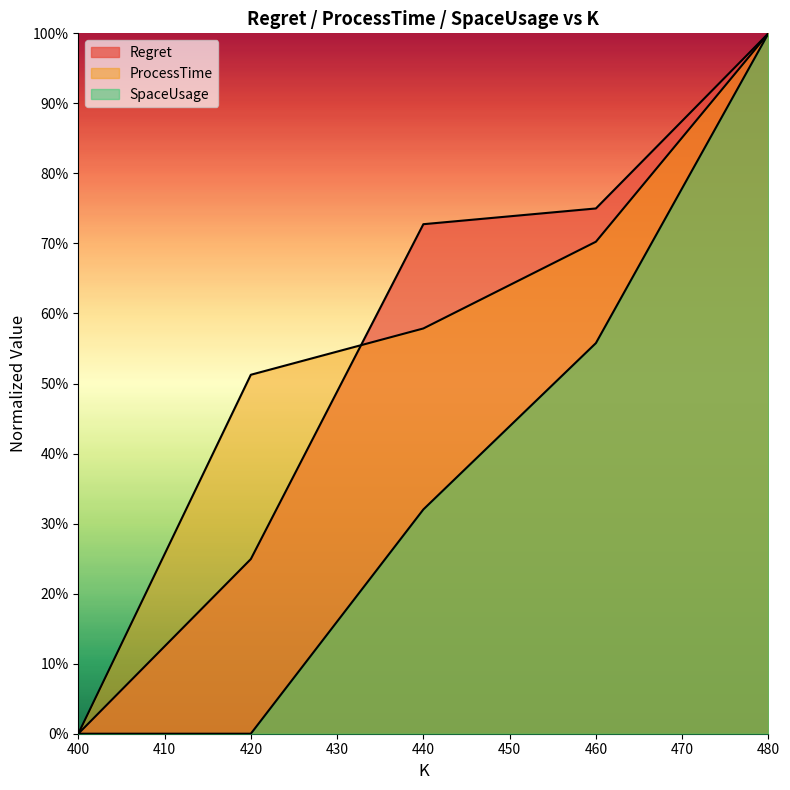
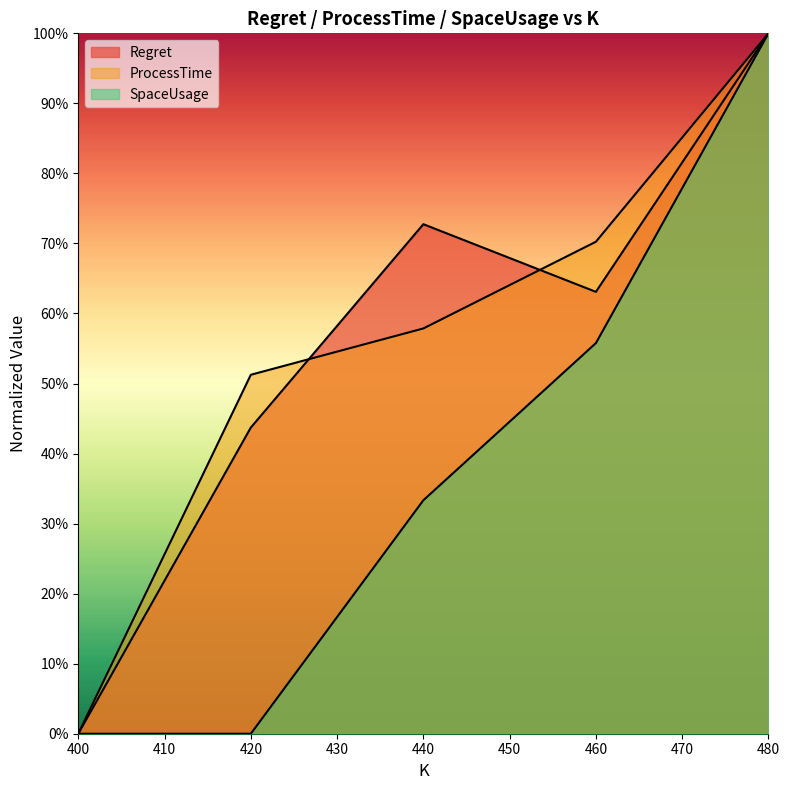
  {
    "Regret": {
-     "420": "25%",
+     "420": "44%",
      "440": "73%",
-     "460": "75%"
+     "460": "63%"
    },
    "ProcessTime": {
      "420": "51%",
      "440": "58%",
      "460": "70%"
    },
    "SpaceUsage": {
      "420": "0%",
-     "440": "32%",
+     "440": "33%",
      "460": "56%"
    }
  }
